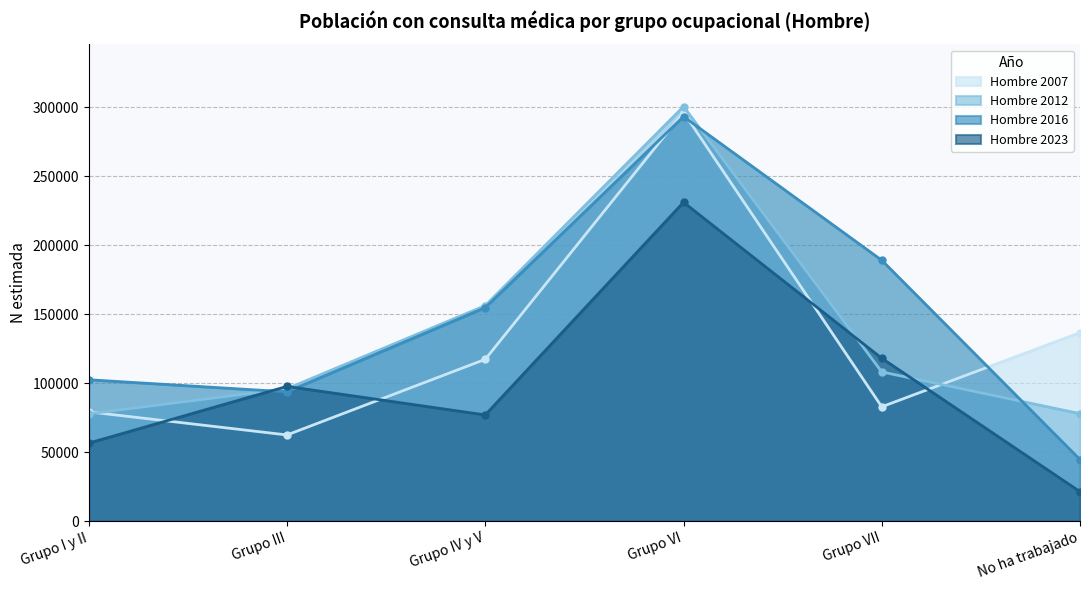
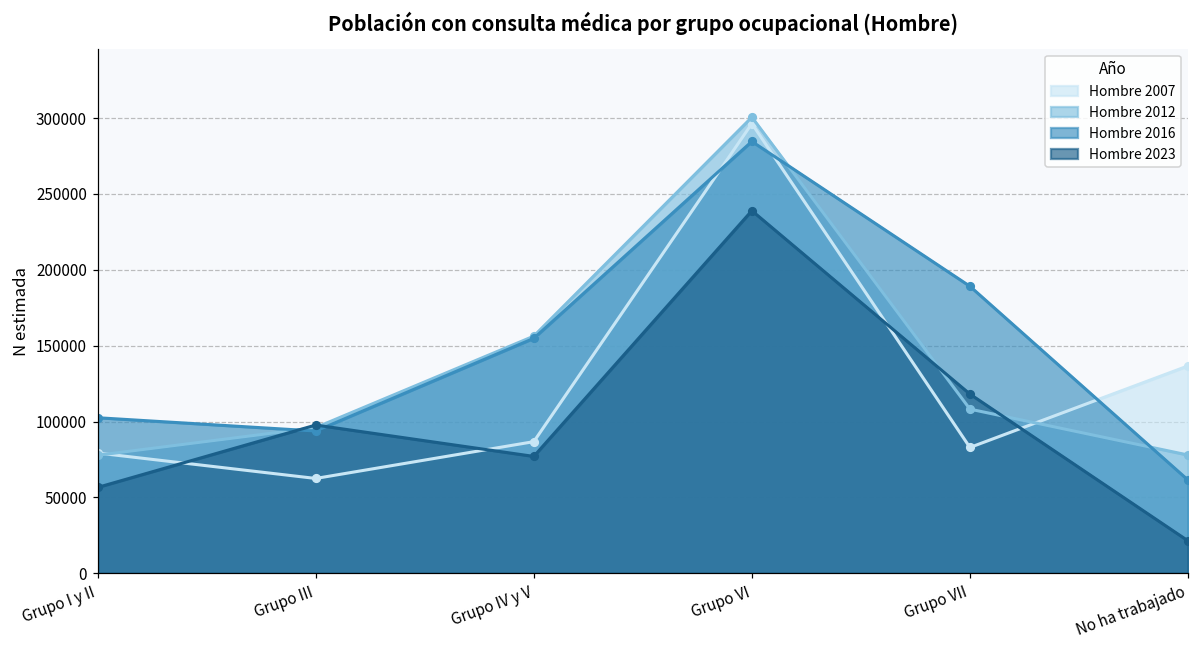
  {
    "Hombre 2007": {
      "Grupo III": 63000,
-     "Grupo IV y V": 117000,
+     "Grupo IV y V": 87000,
      "Grupo VI": 296000,
      "Grupo VII": 83000,
      "No ha trabajado": 137000
    },
    "Hombre 2012": {
      "Grupo VI": 301000,
      "Grupo VII": 108000,
      "No ha trabajado": 78000
    },
    "Hombre 2016": {
      "Grupo I y II": 103000,
      "Grupo III": 94000,
-     "Grupo VI": 293000,
+     "Grupo VI": 285000,
      "Grupo VII": 189000,
-     "No ha trabajado": 45000
+     "No ha trabajado": 61000
    },
    "Hombre 2023": {
      "Grupo I y II": 57000,
      "Grupo IV y V": 77000,
-     "Grupo VI": 231000,
+     "Grupo VI": 239000,
      "Grupo VII": 118000,
      "No ha trabajado": 21000
    }
  }
